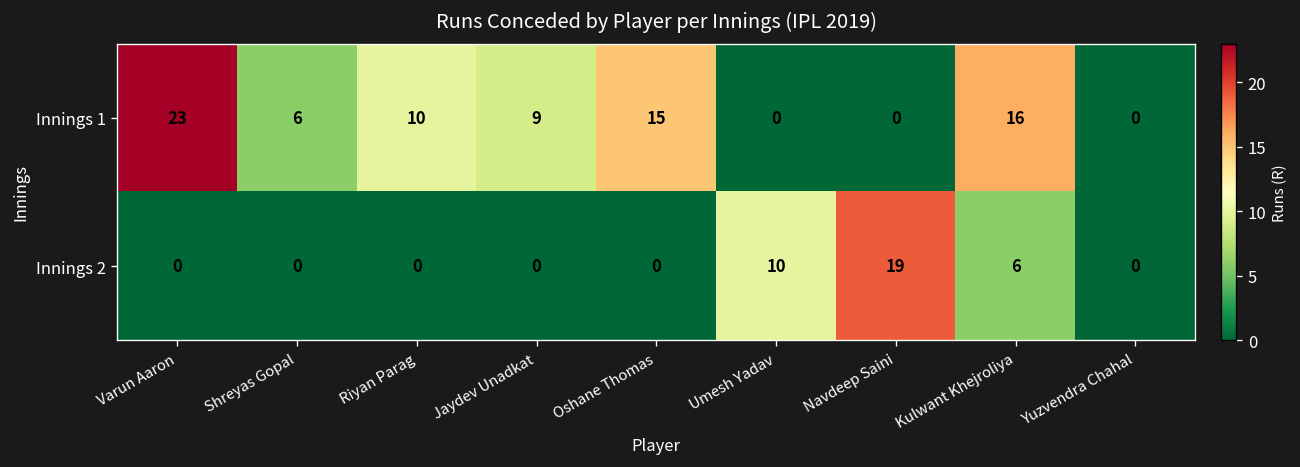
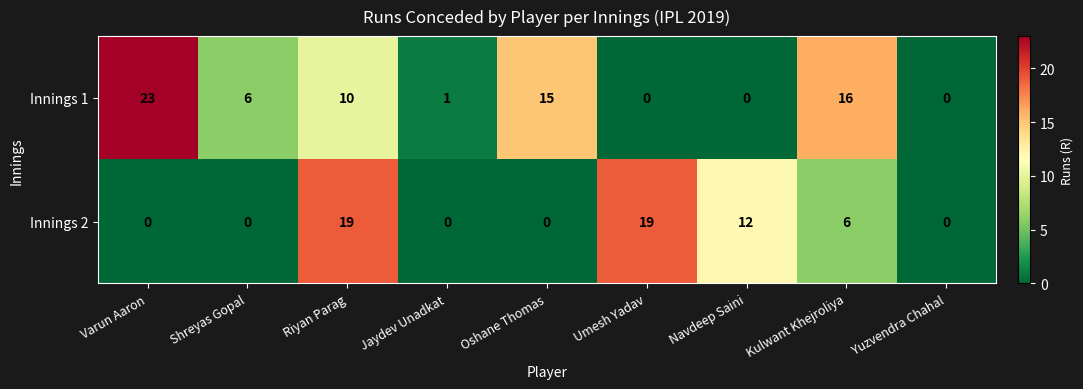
  {
    "Innings 1": {
      "Varun Aaron": 23,
      "Shreyas Gopal": 6,
      "Riyan Parag": 10,
-     "Jaydev Unadkat": 9,
+     "Jaydev Unadkat": 1,
      "Oshane Thomas": 15,
      "Umesh Yadav": 0,
      "Navdeep Saini": 0,
      "Kulwant Khejroliya": 16,
      "Yuzvendra Chahal": 0
    },
    "Innings 2": {
      "Varun Aaron": 0,
      "Shreyas Gopal": 0,
-     "Riyan Parag": 0,
+     "Riyan Parag": 19,
      "Jaydev Unadkat": 0,
      "Oshane Thomas": 0,
-     "Umesh Yadav": 10,
-     "Navdeep Saini": 19,
+     "Umesh Yadav": 19,
+     "Navdeep Saini": 12,
      "Kulwant Khejroliya": 6,
      "Yuzvendra Chahal": 0
    }
  }
